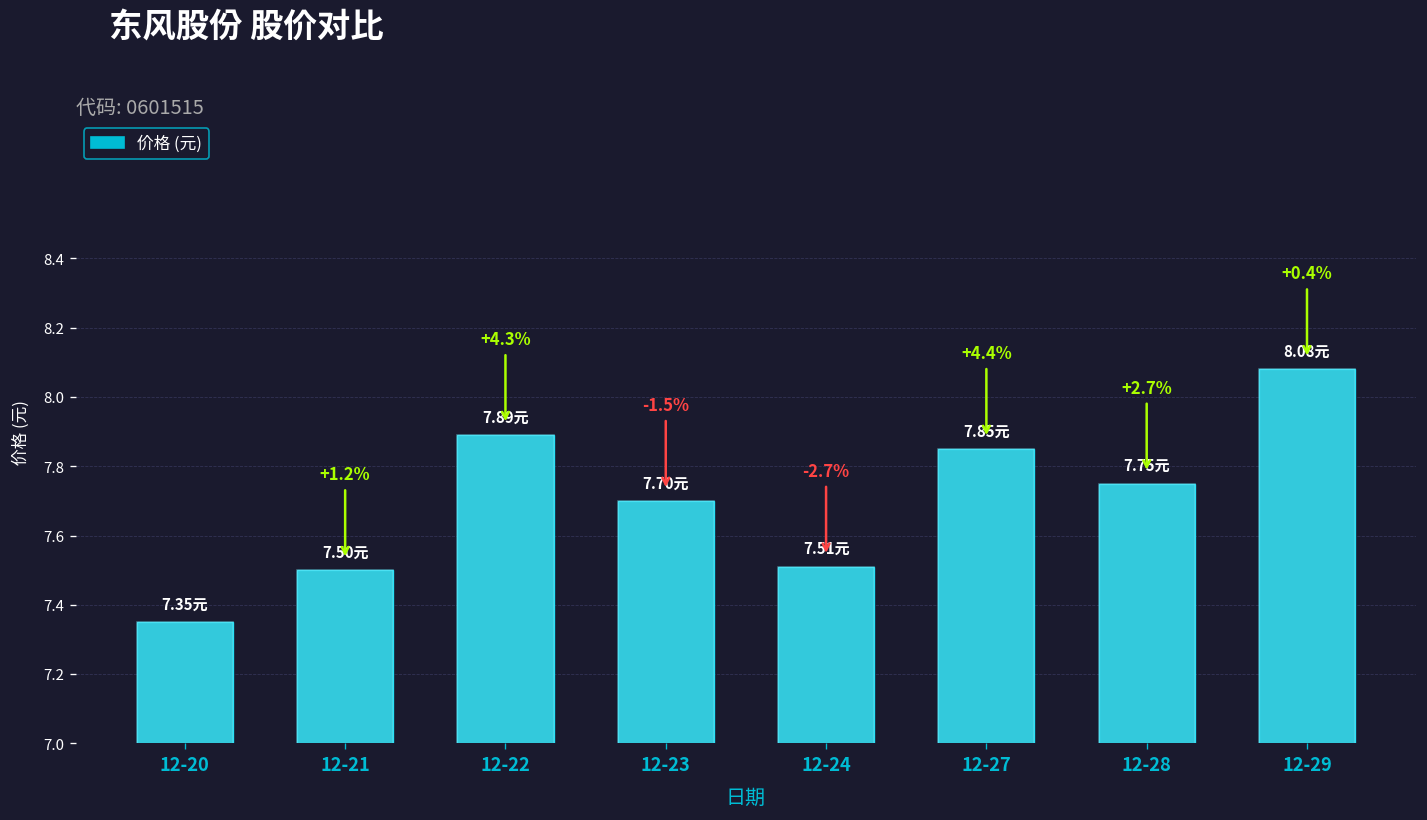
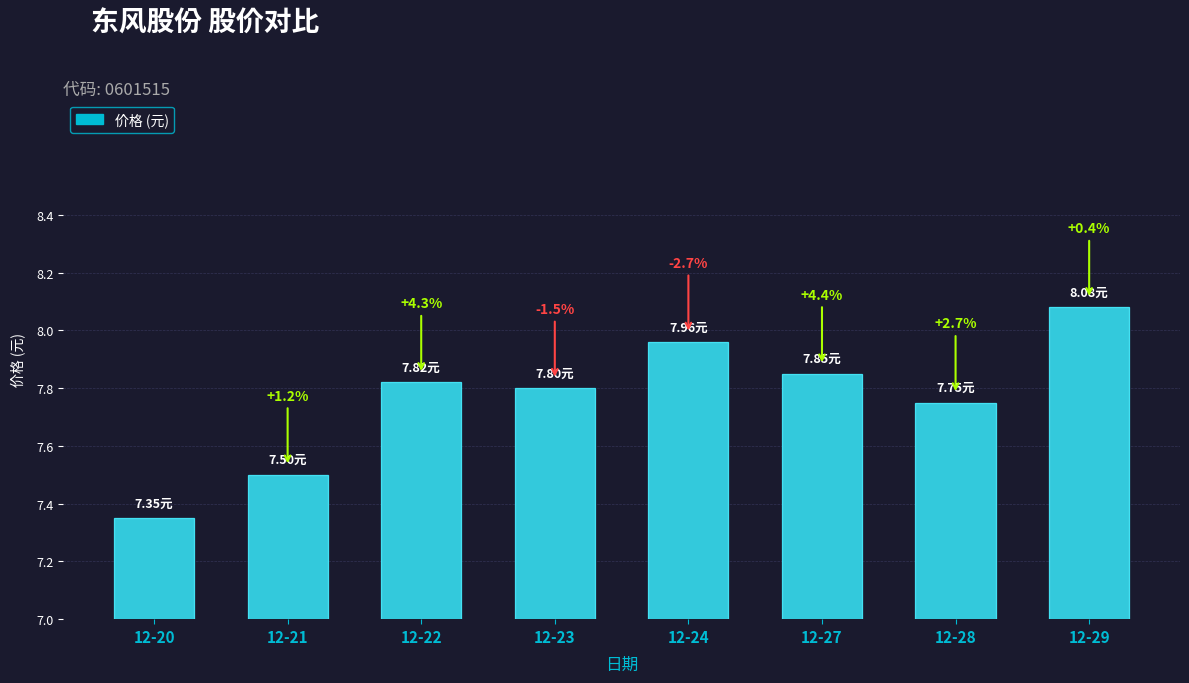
  {
    "12-20": "7.35元",
-   "12-22": "7.89元",
-   "12-23": "7.70元",
-   "12-24": "7.51元"
+   "12-22": "7.82元",
+   "12-23": "7.80元",
+   "12-24": "7.96元"
  }
